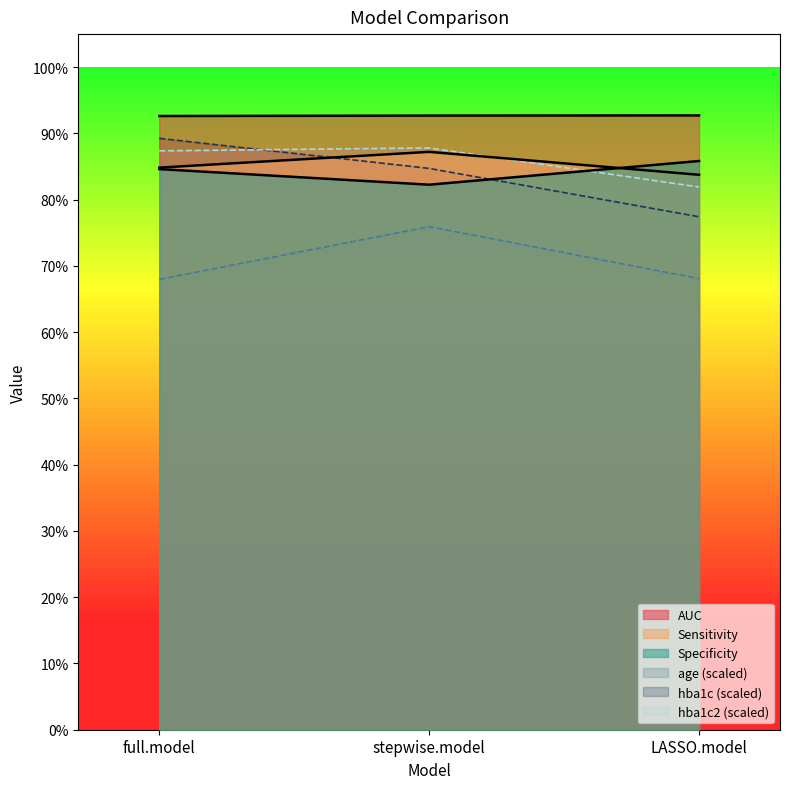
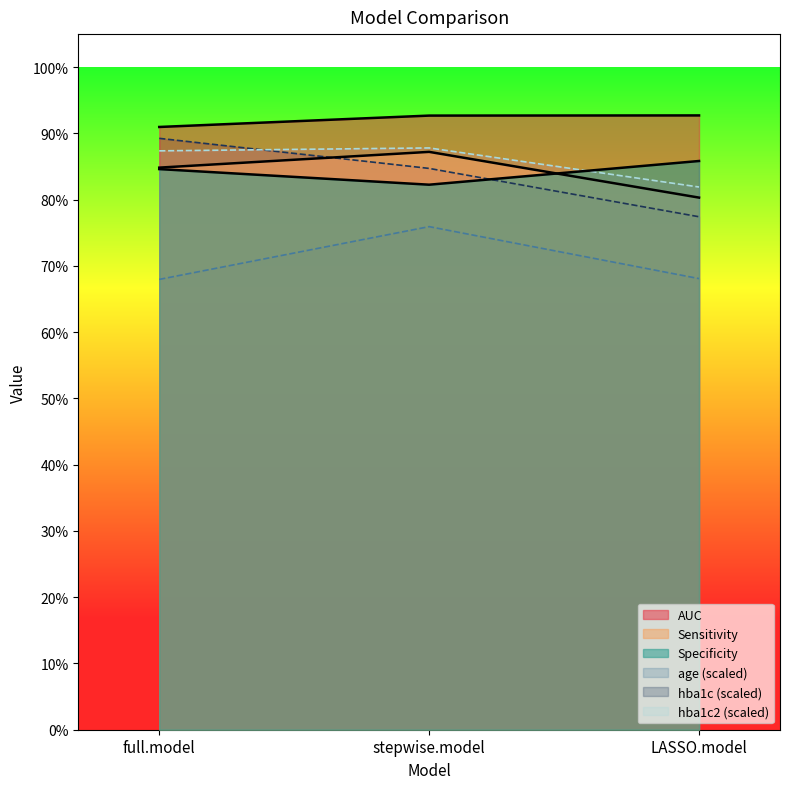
  {
    "AUC": {
-     "full.model": "93%",
+     "full.model": "91%",
      "stepwise.model": "93%",
      "LASSO.model": "93%"
    },
    "Sensitivity": {
      "stepwise.model": "87%",
-     "LASSO.model": "84%"
+     "LASSO.model": "80%"
    }
  }
